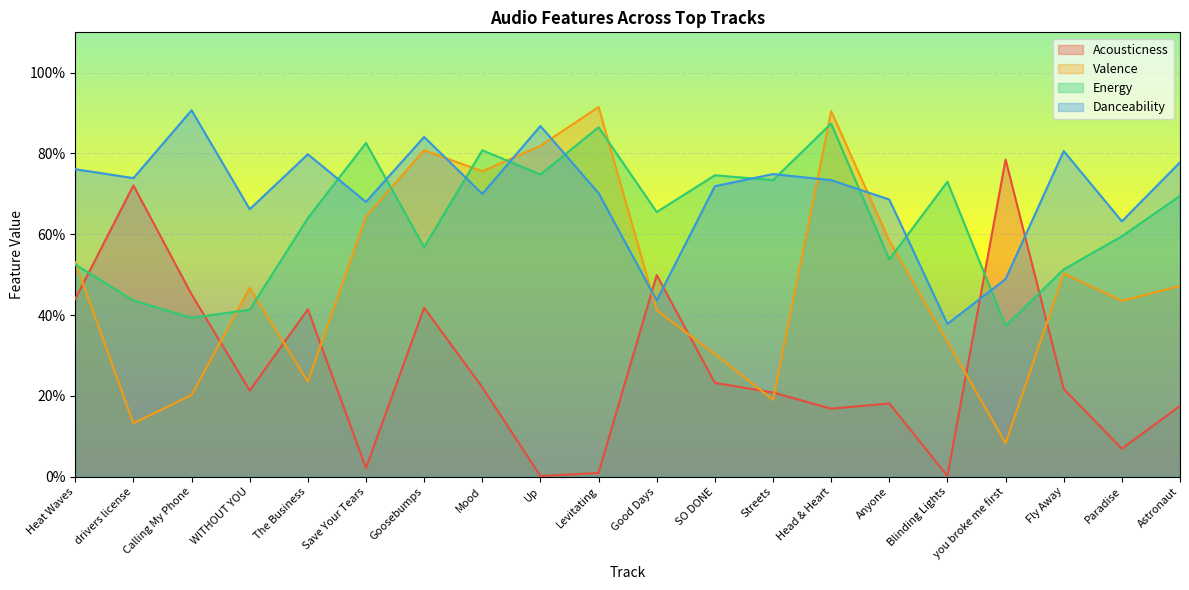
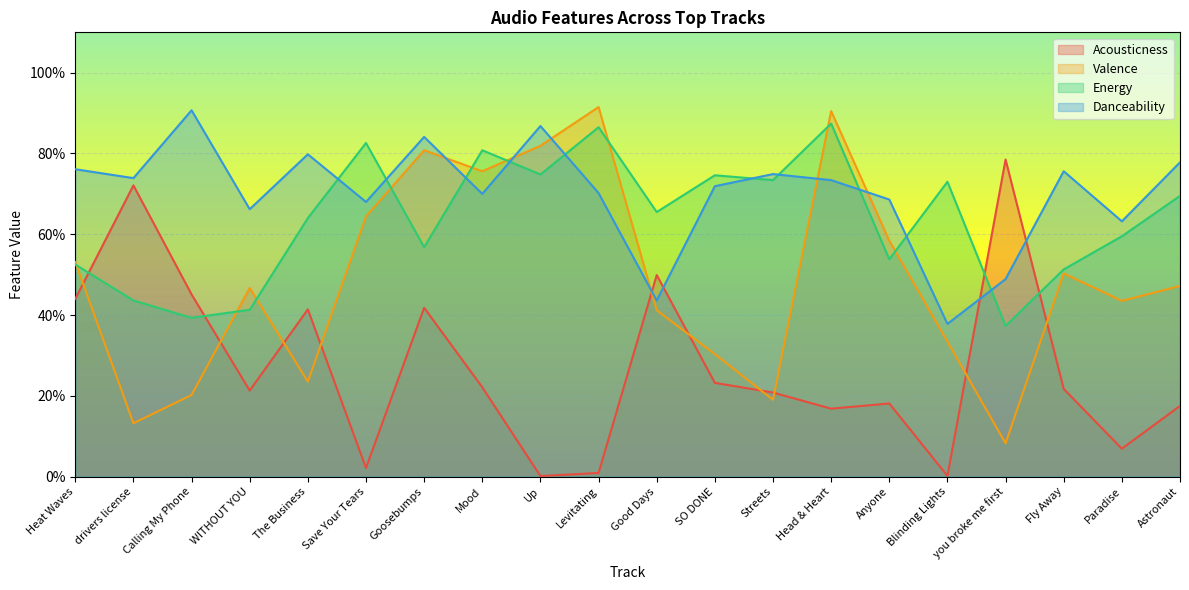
  {
    "Energy": {
      "drivers license": "44%",
      "Calling My Phone": "39%",
      "WITHOUT YOU": "41%",
      "The Business": "64%",
      "Save Your Tears": "83%",
      "Goosebumps": "57%",
      "Mood": "81%",
      "Up": "75%",
      "Levitating": "87%",
      "Good Days": "66%",
      "SO DONE": "75%",
      "Streets": "73%",
      "Head & Heart": "87%",
      "Anyone": "54%",
      "Blinding Lights": "73%",
      "you broke me first": "37%",
      "Fly Away": "51%",
      "Paradise": "60%",
      "Astronaut": "70%"
    },
    "Danceability": {
      "Heat Waves": "76%",
      "drivers license": "74%",
      "Calling My Phone": "91%",
      "WITHOUT YOU": "66%",
      "The Business": "80%",
      "Save Your Tears": "68%",
      "Goosebumps": "84%",
      "Mood": "70%",
      "Up": "87%",
      "Levitating": "70%",
      "Good Days": "44%",
      "SO DONE": "72%",
      "Streets": "75%",
      "Head & Heart": "73%",
      "Anyone": "69%",
      "Blinding Lights": "38%",
      "you broke me first": "49%",
-     "Fly Away": "81%",
+     "Fly Away": "76%",
      "Paradise": "63%",
      "Astronaut": "78%"
    }
  }
